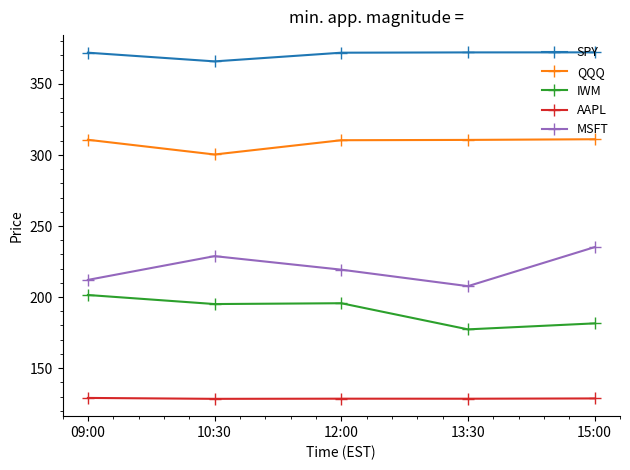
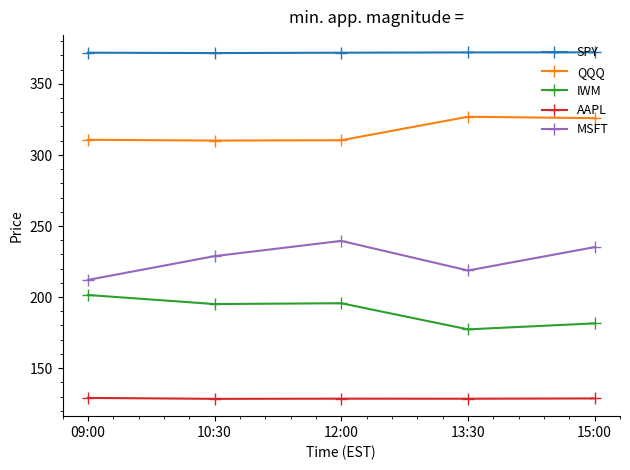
  {
    "SPY": {
      "09:00": 372,
-     "10:30": 366,
+     "10:30": 372,
      "12:00": 372,
      "13:30": 372,
      "15:00": 372
    },
    "QQQ": {
      "09:00": 311,
-     "10:30": 300,
+     "10:30": 310,
      "12:00": 310,
-     "13:30": 311,
-     "15:00": 311
+     "13:30": 327,
+     "15:00": 326
    },
    "IWM": {
      "09:00": 201,
      "10:30": 195,
      "12:00": 196,
      "13:30": 177,
      "15:00": 181
    },
    "AAPL": {
      "09:00": 129,
      "10:30": 128,
      "12:00": 129,
      "13:30": 128,
      "15:00": 129
    },
    "MSFT": {
      "09:00": 212,
      "10:30": 229,
-     "12:00": 219,
-     "13:30": 208,
+     "12:00": 240,
+     "13:30": 219,
      "15:00": 235
    }
  }
